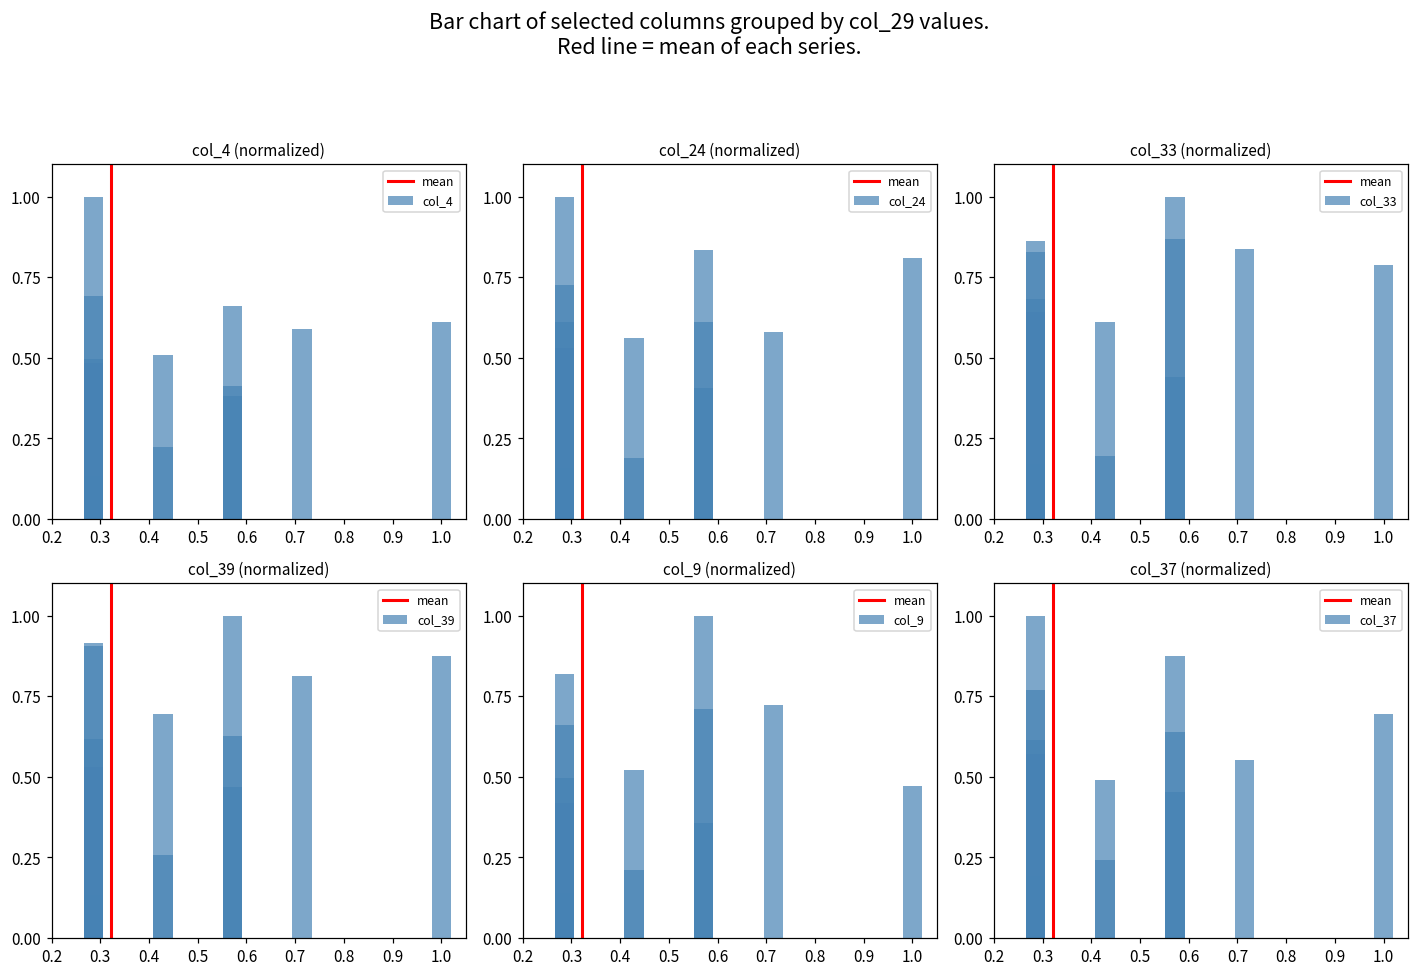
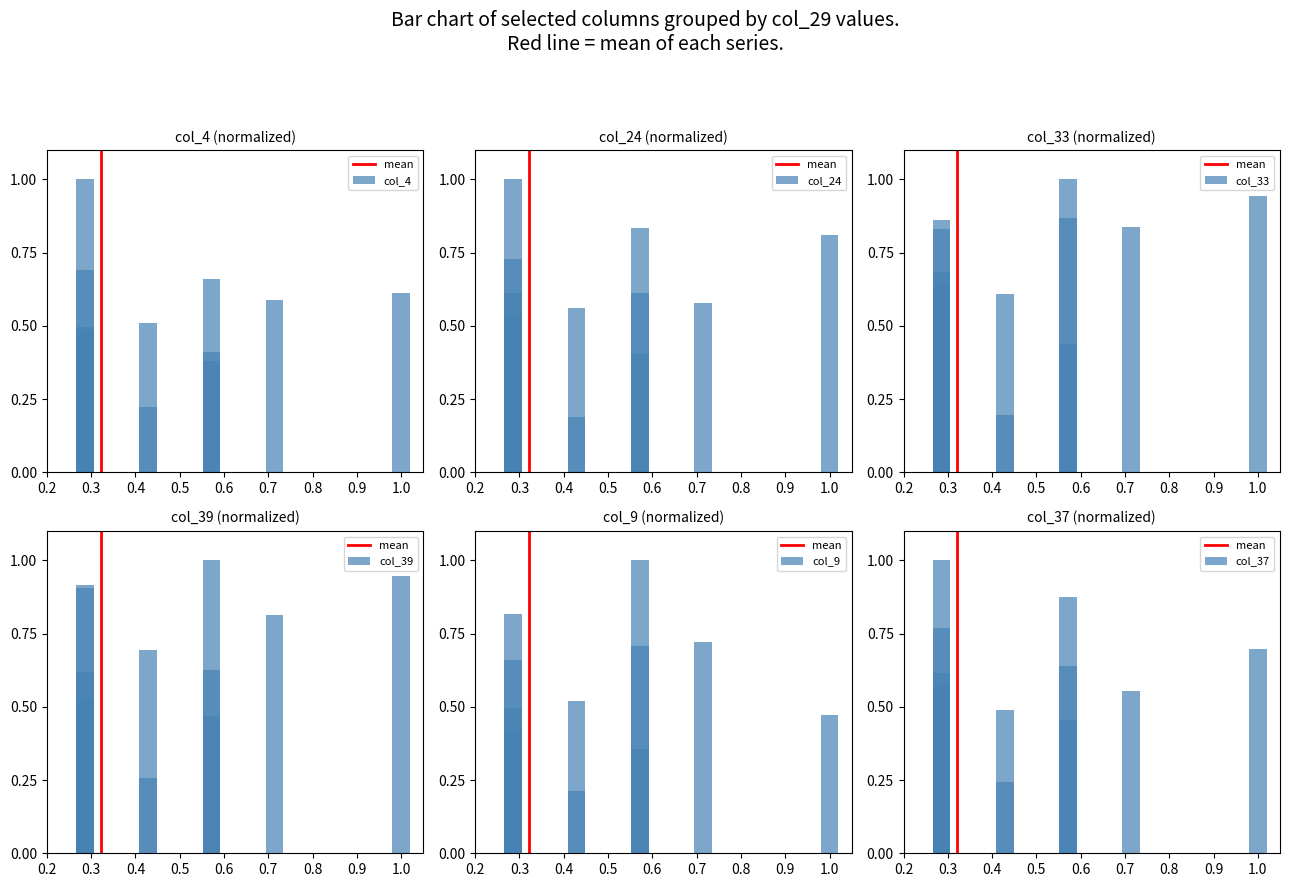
  {
    "col_4 (normalized)": {
      "1.0": 0.61
    },
    "col_24 (normalized)": {
      "1.0": 0.81
    },
    "col_33 (normalized)": {
-     "1.0": 0.79
+     "1.0": 0.94
    },
    "col_39 (normalized)": {
-     "1.0": 0.88
+     "1.0": 0.95
    },
    "col_9 (normalized)": {
      "1.0": 0.47
    },
    "col_37 (normalized)": {
      "1.0": 0.70
    }
  }
